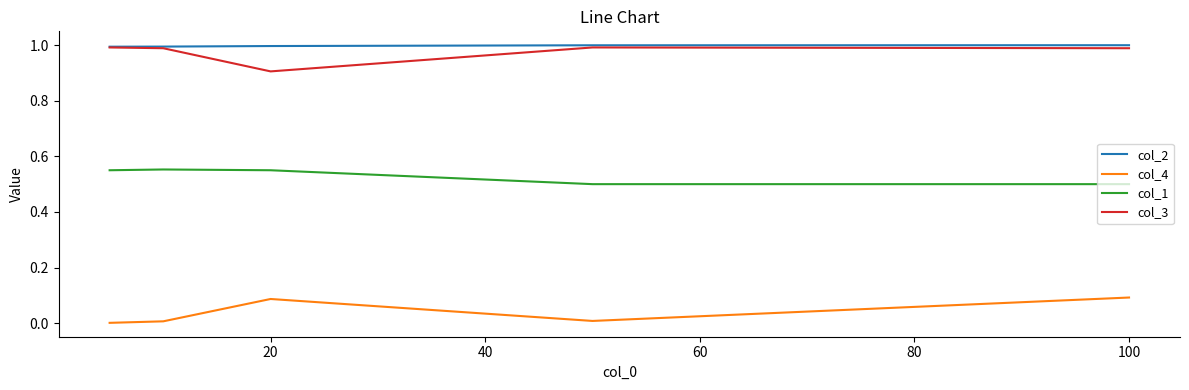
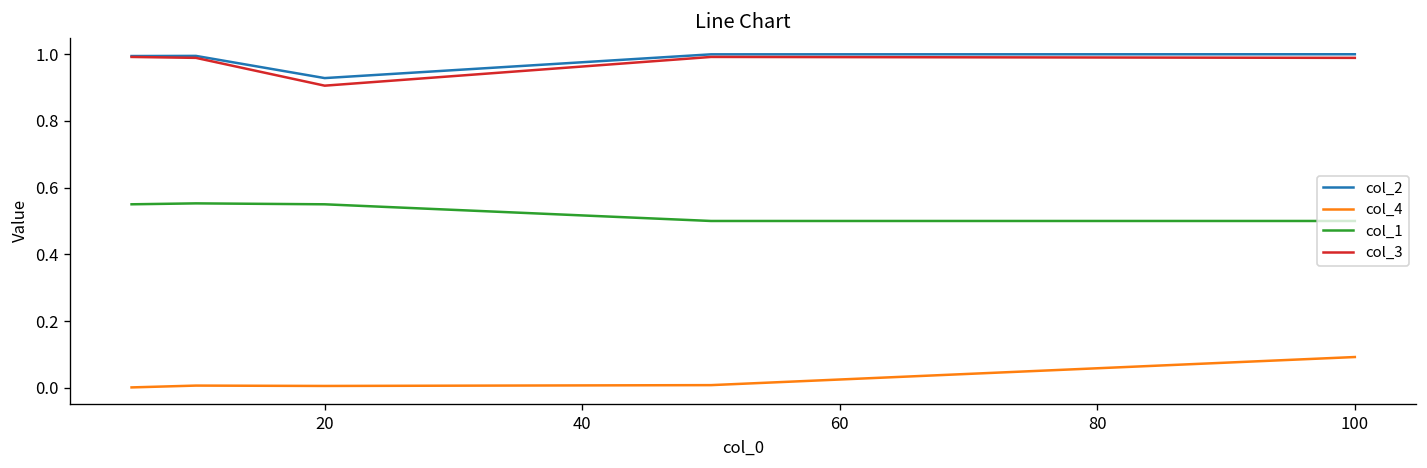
  {
    "col_2": {
-     "20": 1.00,
+     "20": 0.93,
      "100": 1.00
    },
    "col_4": {
-     "20": 0.09,
+     "20": 0.01,
      "100": 0.09
    },
    "col_1": {
      "20": 0.55
    },
    "col_3": {
      "20": 0.91,
      "100": 0.99
    }
  }
